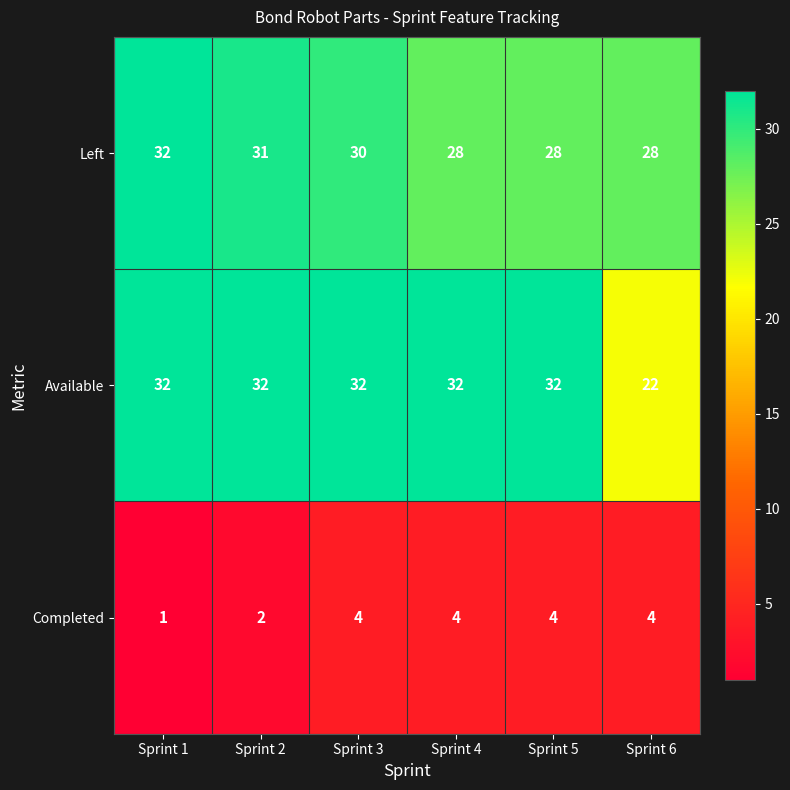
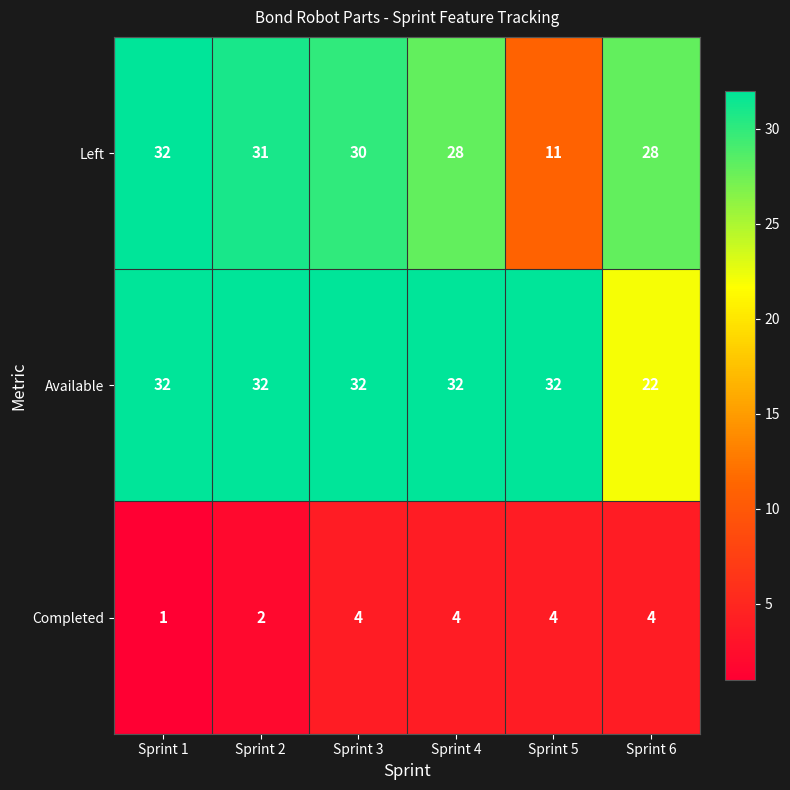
  {
    "Left": {
      "Sprint 1": 32,
      "Sprint 2": 31,
      "Sprint 3": 30,
      "Sprint 4": 28,
-     "Sprint 5": 28,
+     "Sprint 5": 11,
      "Sprint 6": 28
    },
    "Available": {
      "Sprint 1": 32,
      "Sprint 2": 32,
      "Sprint 3": 32,
      "Sprint 4": 32,
      "Sprint 5": 32,
      "Sprint 6": 22
    },
    "Completed": {
      "Sprint 1": 1,
      "Sprint 2": 2,
      "Sprint 3": 4,
      "Sprint 4": 4,
      "Sprint 5": 4,
      "Sprint 6": 4
    }
  }
